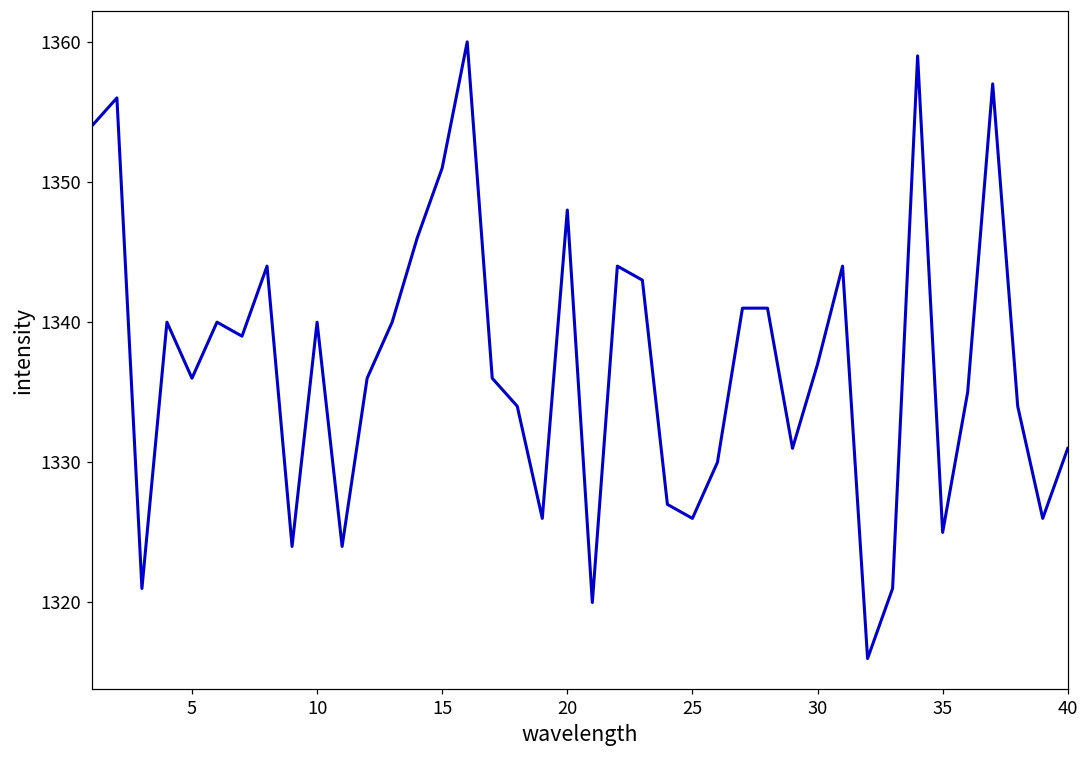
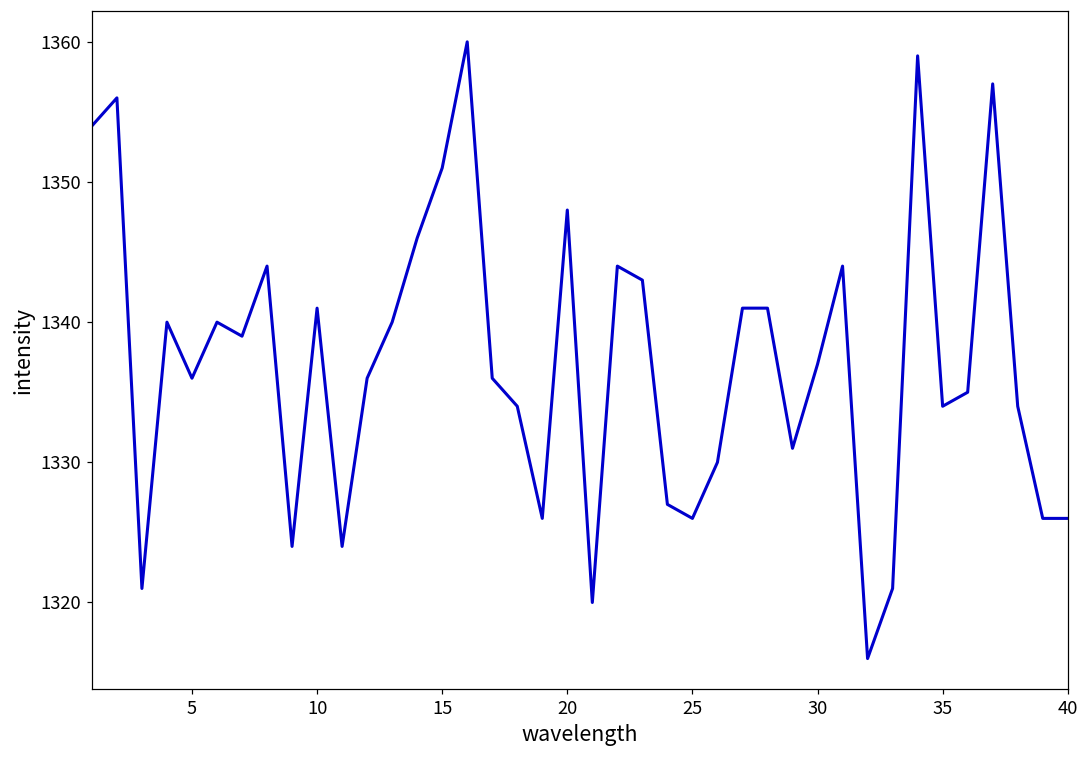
  {
    "5": 1336,
-   "10": 1340,
+   "10": 1341,
    "15": 1351,
    "20": 1348,
    "25": 1326,
    "30": 1337,
-   "35": 1325,
-   "40": 1331
+   "35": 1334,
+   "40": 1326
  }
